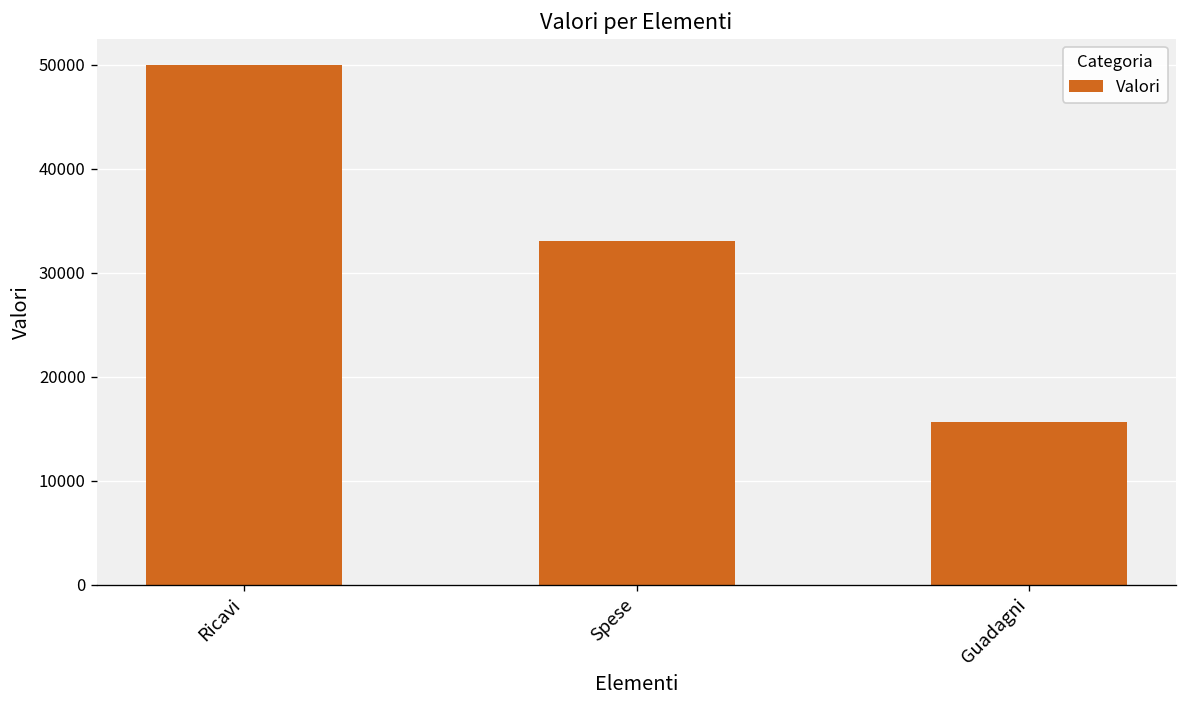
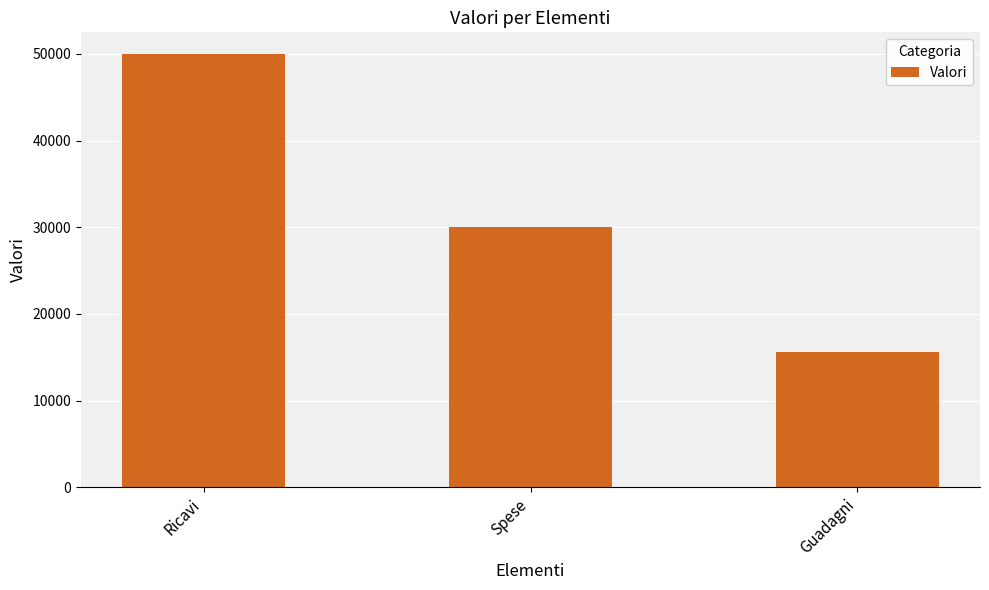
  {
    "Ricavi": 50000,
-   "Spese": 33000,
+   "Spese": 30000,
    "Guadagni": 16000
  }
